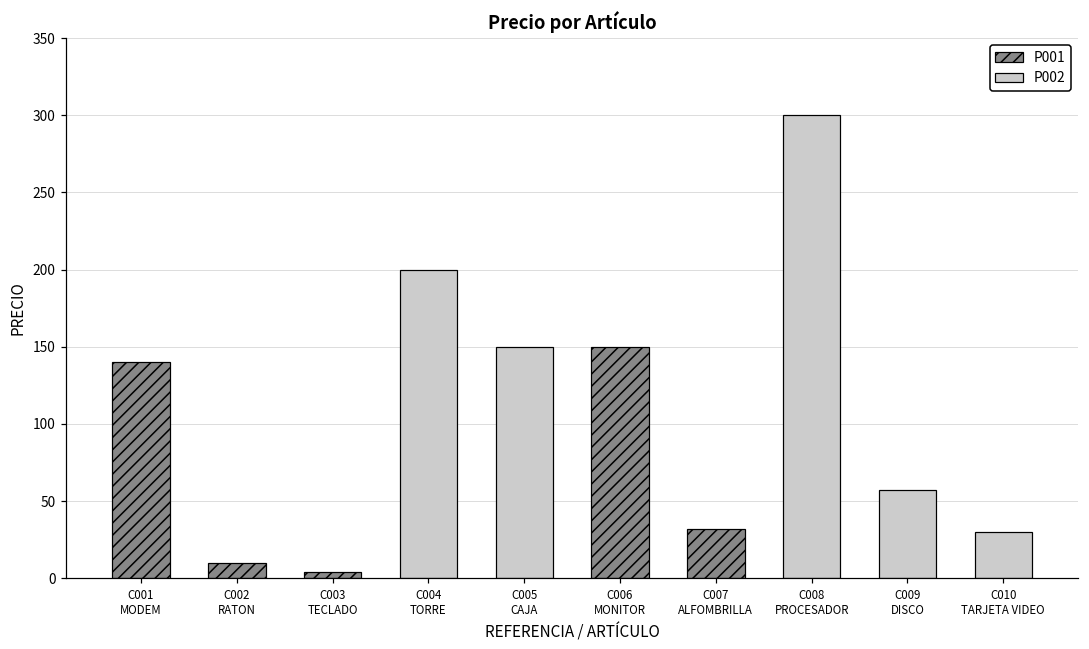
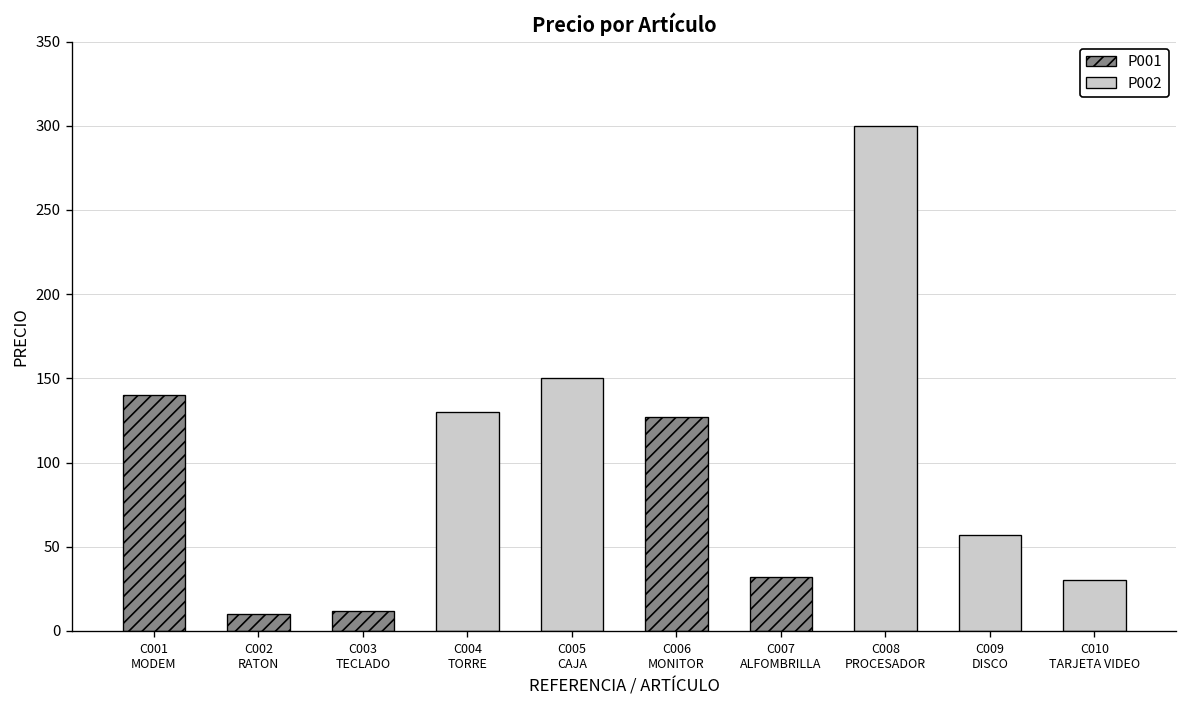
  {
    "C001 MODEM": 140,
    "C002 RATON": 10,
-   "C003 TECLADO": 4,
-   "C004 TORRE": 200,
+   "C003 TECLADO": 12,
+   "C004 TORRE": 130,
    "C005 CAJA": 150,
-   "C006 MONITOR": 150,
+   "C006 MONITOR": 127,
    "C007 ALFOMBRILLA": 32,
    "C008 PROCESADOR": 300,
    "C009 DISCO": 57,
    "C010 TARJETA VIDEO": 30
  }
